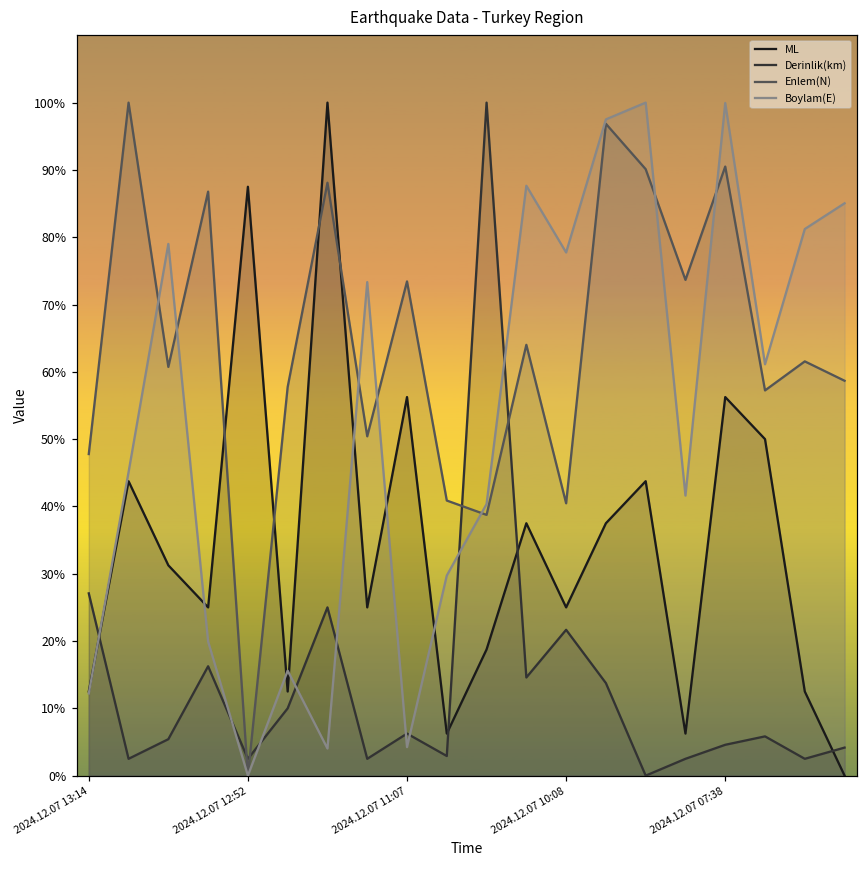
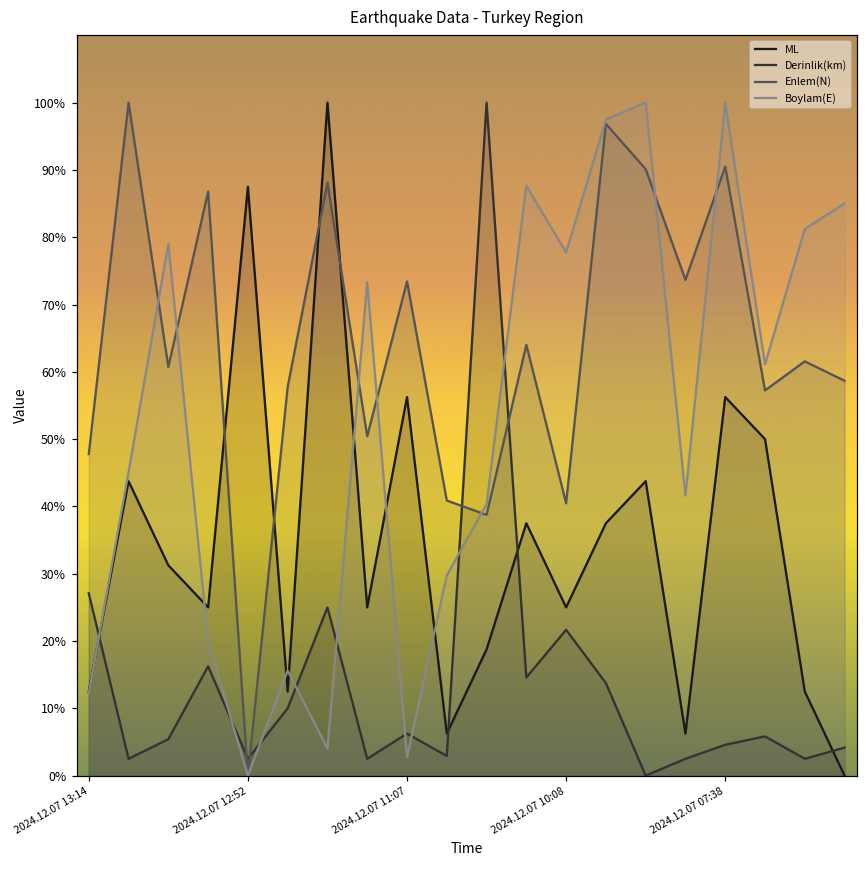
  {
    "Boylam(E)": {
-     "2024.12.07 11:07": "4%",
+     "2024.12.07 11:07": "3%",
      "2024.12.07 10:08": "78%",
      "2024.12.07 07:38": "100%"
    }
  }
